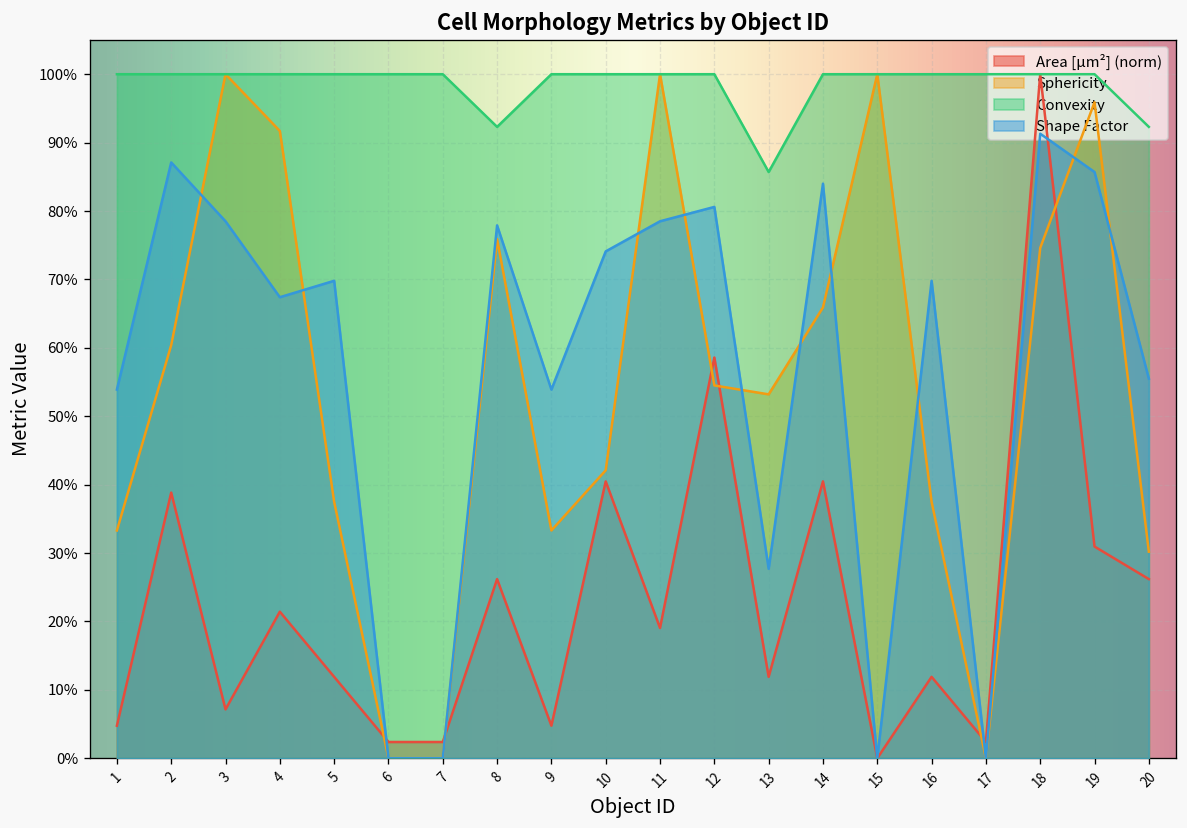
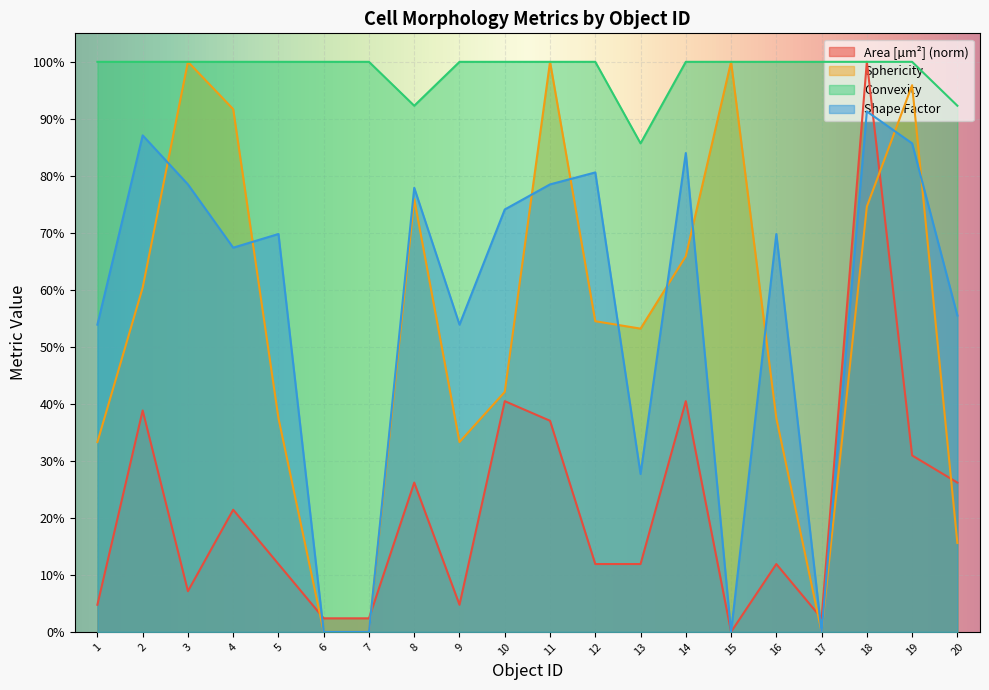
  {
    "Area [µm²] (norm)": {
      "1": "5%",
      "2": "39%",
      "3": "7%",
      "4": "21%",
      "5": "12%",
      "6": "2%",
      "7": "2%",
      "8": "26%",
      "9": "5%",
      "10": "40%",
-     "11": "19%",
-     "12": "59%",
+     "11": "37%",
+     "12": "12%",
      "13": "12%",
      "14": "40%",
      "16": "12%",
      "17": "2%",
      "19": "31%",
      "20": "26%"
    },
    "Sphericity": {
      "1": "33%",
      "2": "60%",
      "4": "92%",
      "5": "38%",
      "8": "76%",
      "9": "33%",
      "10": "42%",
      "12": "55%",
      "13": "53%",
      "14": "66%",
      "16": "38%",
      "18": "75%",
-     "20": "30%"
+     "20": "16%"
    },
    "Convexity": {
      "1": "100%",
      "2": "100%",
      "4": "100%",
      "5": "100%",
      "6": "100%",
      "7": "100%",
      "8": "92%",
      "9": "100%",
      "10": "100%",
      "12": "100%",
      "13": "86%",
      "14": "100%",
      "16": "100%",
      "17": "100%"
    },
    "Shape Factor": {
      "1": "54%",
      "2": "87%",
      "3": "79%",
      "4": "67%",
      "5": "70%",
      "8": "78%",
      "9": "54%",
      "10": "74%",
      "11": "79%",
      "12": "81%",
      "13": "28%",
      "14": "84%",
      "16": "70%",
      "19": "86%",
      "20": "56%"
    }
  }
